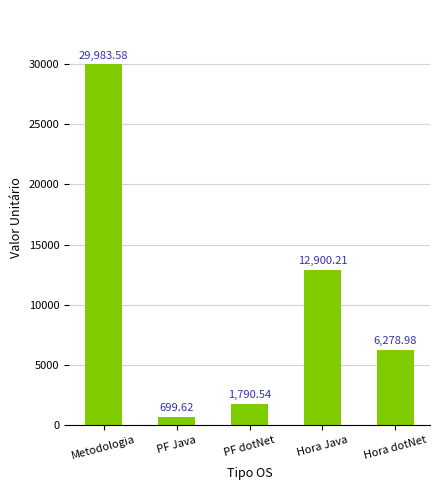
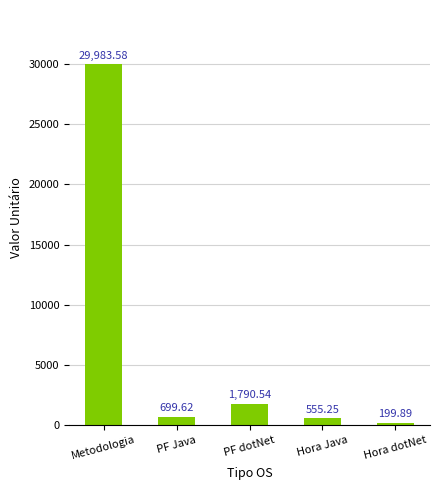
  {
    "Metodologia": "29,983.58",
    "PF Java": "699.62",
    "PF dotNet": "1,790.54",
-   "Hora Java": "12,900.21",
-   "Hora dotNet": "6,278.98"
+   "Hora Java": "555.25",
+   "Hora dotNet": "199.89"
  }
